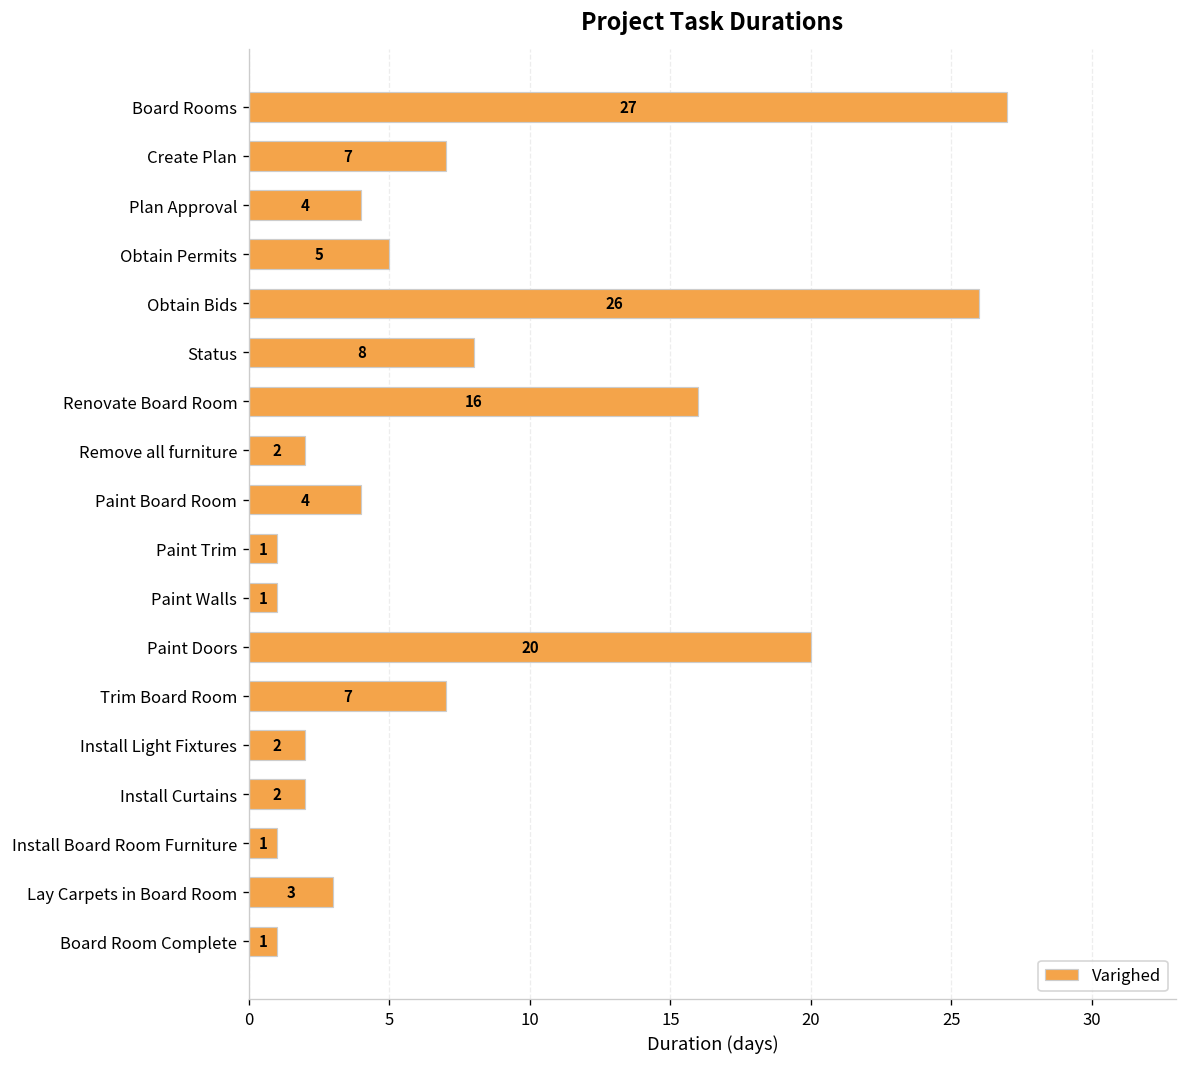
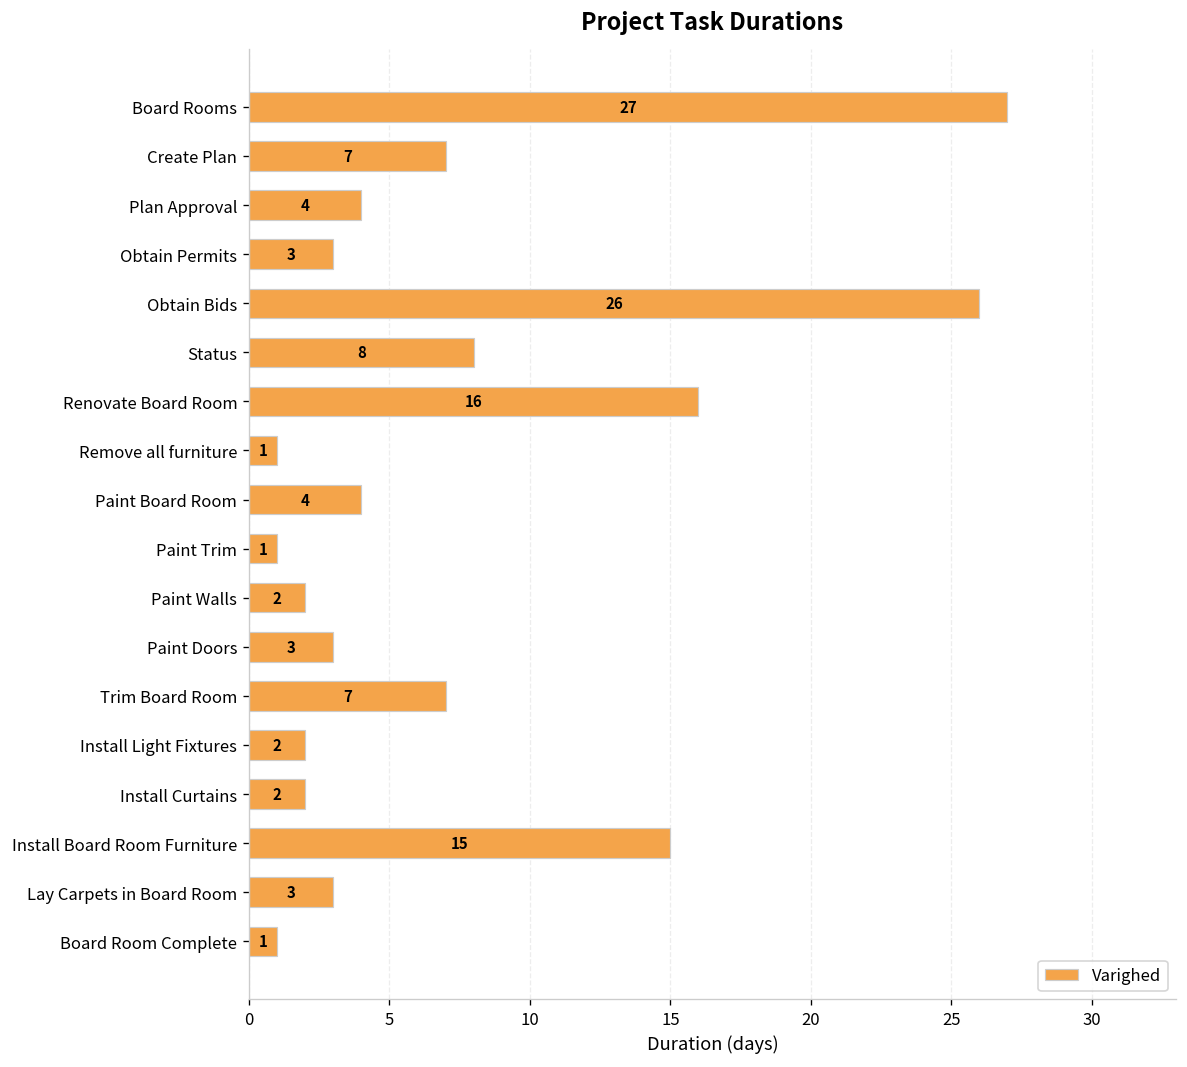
  {
    "Board Rooms": 27,
    "Create Plan": 7,
    "Plan Approval": 4,
-   "Obtain Permits": 5,
+   "Obtain Permits": 3,
    "Obtain Bids": 26,
    "Status": 8,
    "Renovate Board Room": 16,
-   "Remove all furniture": 2,
+   "Remove all furniture": 1,
    "Paint Board Room": 4,
    "Paint Trim": 1,
-   "Paint Walls": 1,
-   "Paint Doors": 20,
+   "Paint Walls": 2,
+   "Paint Doors": 3,
    "Trim Board Room": 7,
    "Install Light Fixtures": 2,
    "Install Curtains": 2,
-   "Install Board Room Furniture": 1,
+   "Install Board Room Furniture": 15,
    "Lay Carpets in Board Room": 3,
    "Board Room Complete": 1
  }
